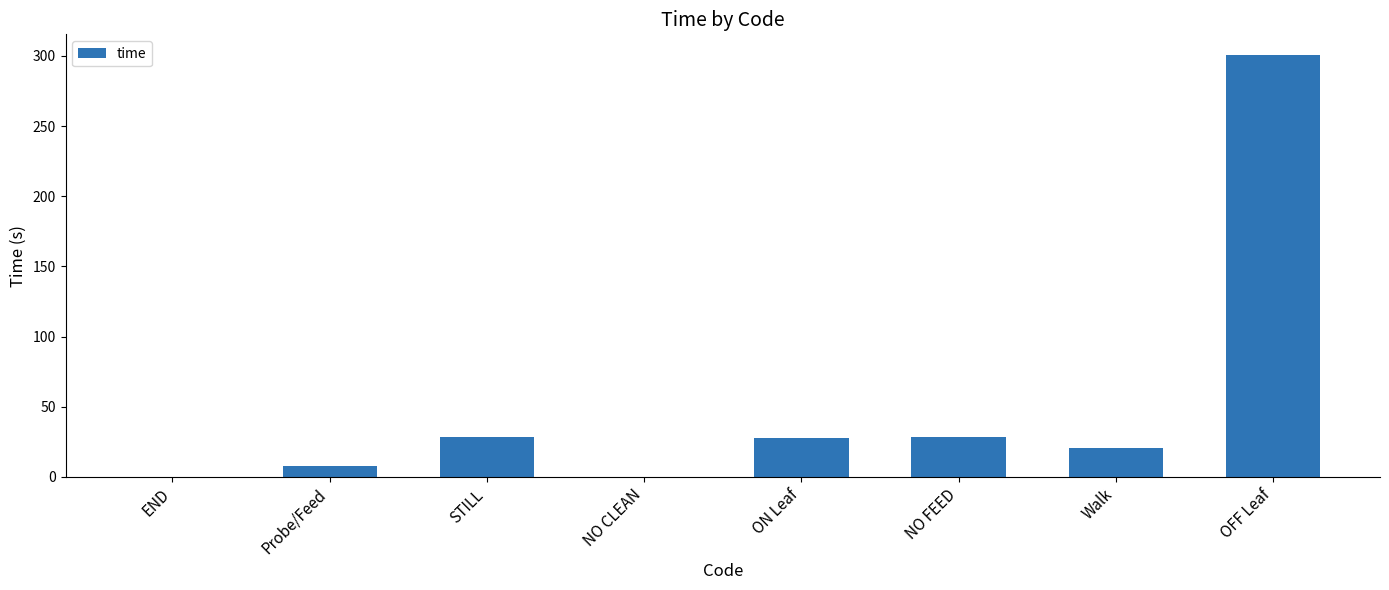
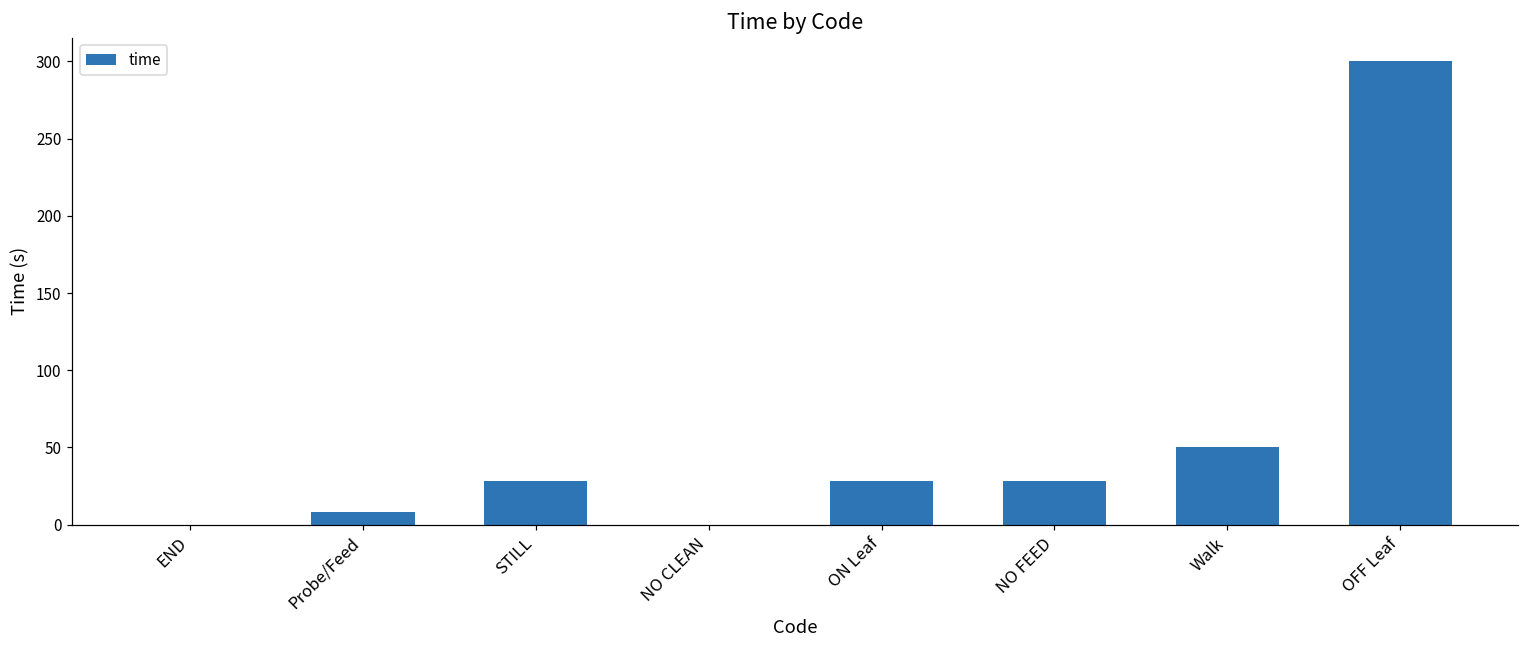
  {
    "END": 0,
    "Probe/Feed": 8,
    "STILL": 28,
    "NO CLEAN": 0,
    "ON Leaf": 28,
    "NO FEED": 28,
-   "Walk": 20,
+   "Walk": 50,
    "OFF Leaf": 300
  }
